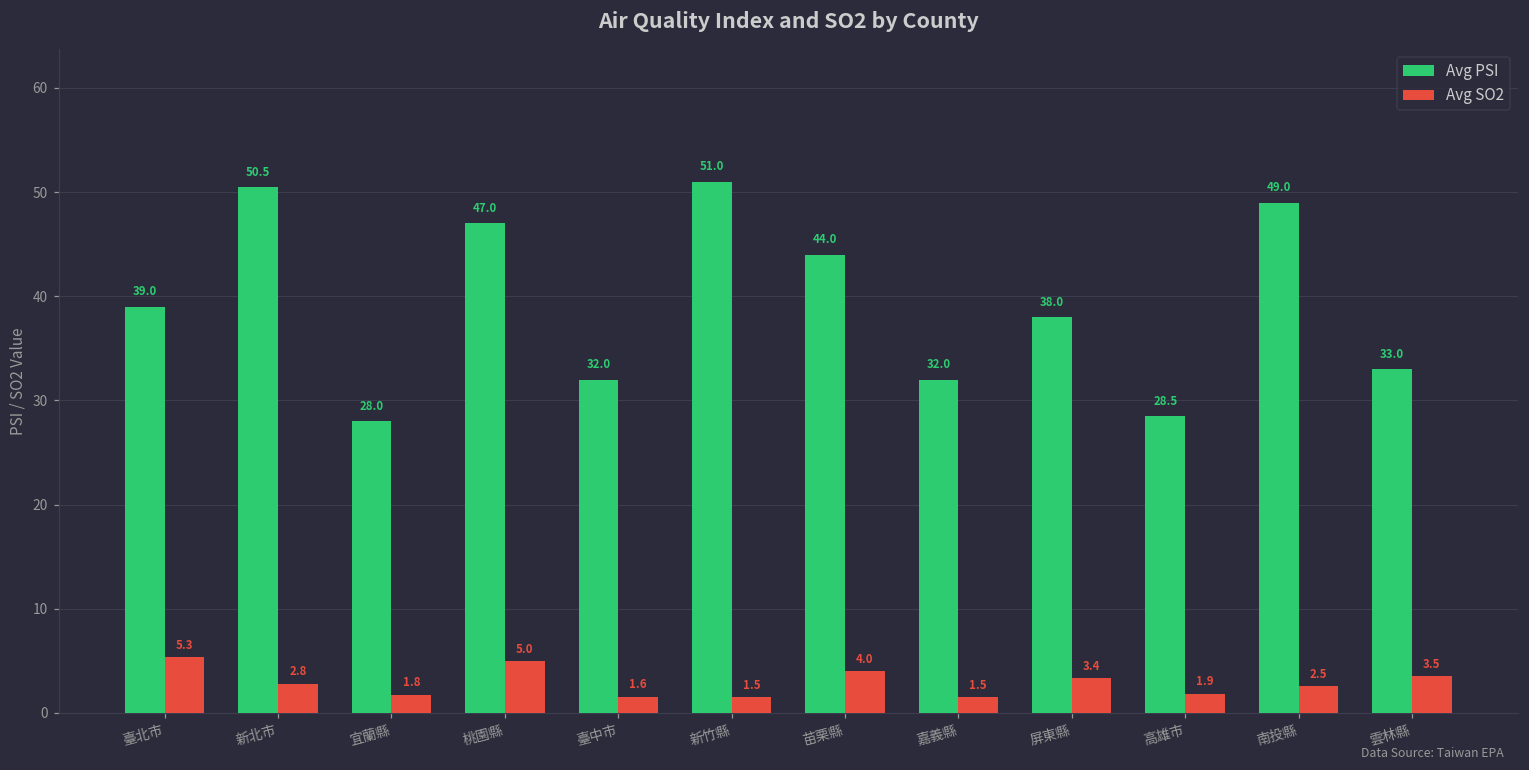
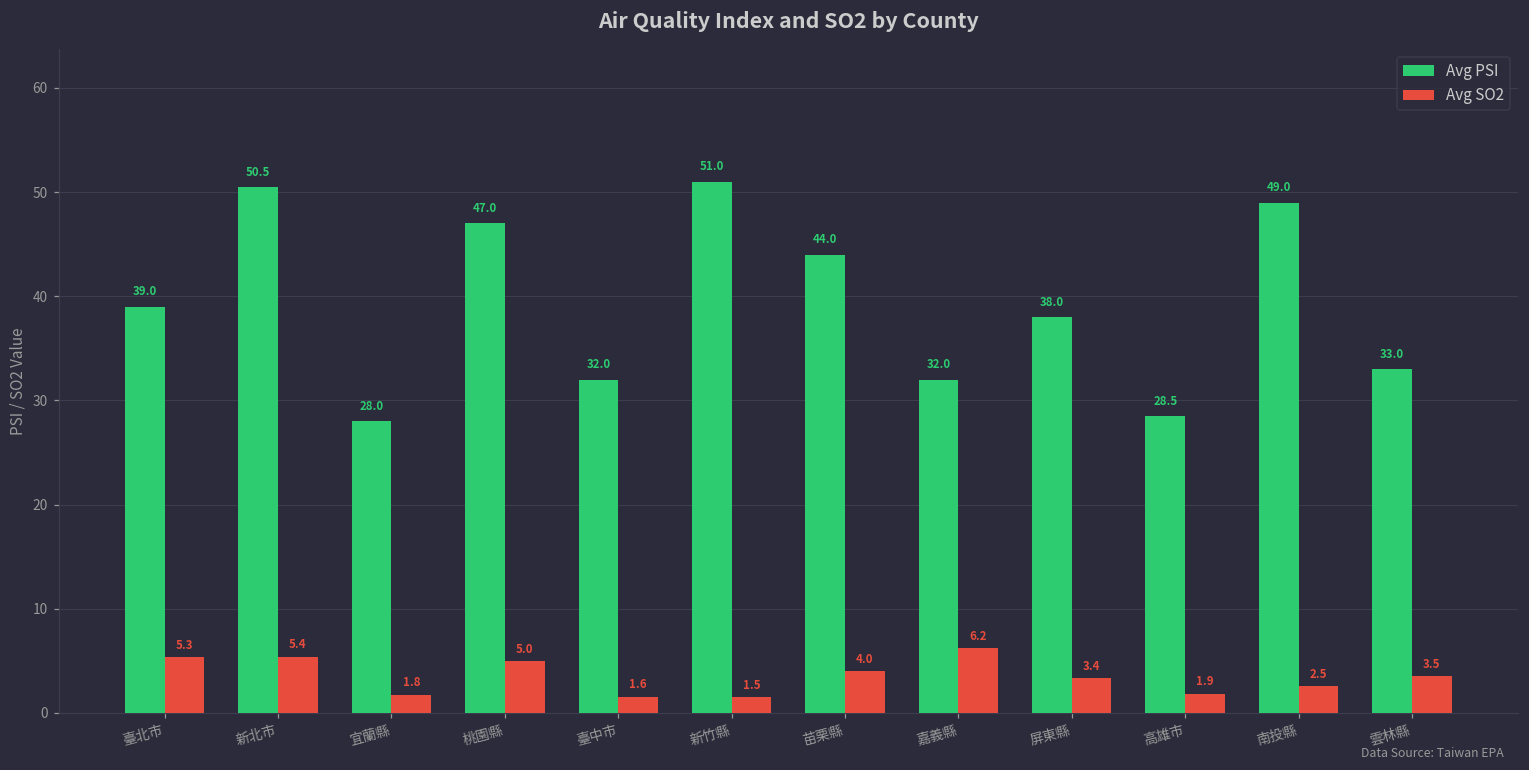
  {
    "Avg PSI": {
      "臺北市": 39.0,
      "新北市": 50.5,
      "宜蘭縣": 28.0,
      "桃園縣": 47.0,
      "臺中市": 32.0,
      "新竹縣": 51.0,
      "苗栗縣": 44.0,
      "嘉義縣": 32.0,
      "屏東縣": 38.0,
      "高雄市": 28.5,
      "南投縣": 49.0,
      "雲林縣": 33.0
    },
    "Avg SO2": {
      "臺北市": 5.3,
-     "新北市": 2.8,
+     "新北市": 5.4,
      "宜蘭縣": 1.8,
      "桃園縣": 5.0,
      "臺中市": 1.6,
      "新竹縣": 1.5,
      "苗栗縣": 4.0,
-     "嘉義縣": 1.5,
+     "嘉義縣": 6.2,
      "屏東縣": 3.4,
      "高雄市": 1.9,
      "南投縣": 2.5,
      "雲林縣": 3.5
    }
  }
